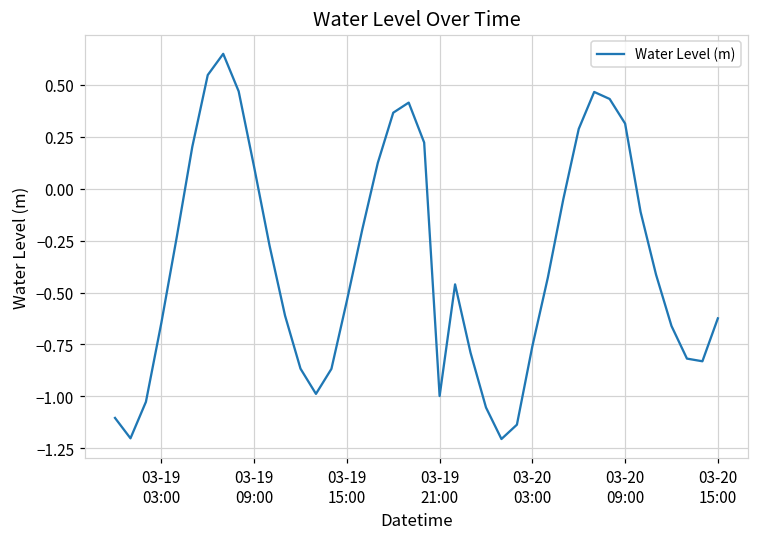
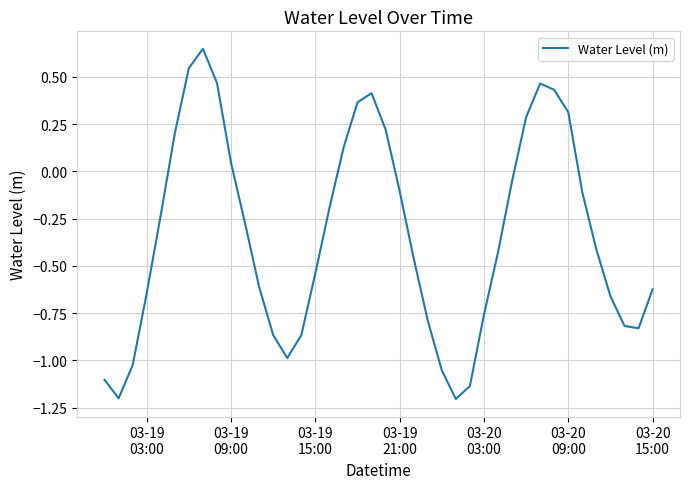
  {
    "03-19 03:00": -0.65,
-   "03-19 09:00": 0.10,
+   "03-19 09:00": 0.05,
    "03-19 15:00": -0.54,
-   "03-19 21:00": -1.00,
+   "03-19 21:00": -0.10,
    "03-20 03:00": -0.76,
    "03-20 09:00": 0.31,
    "03-20 15:00": -0.62
  }
